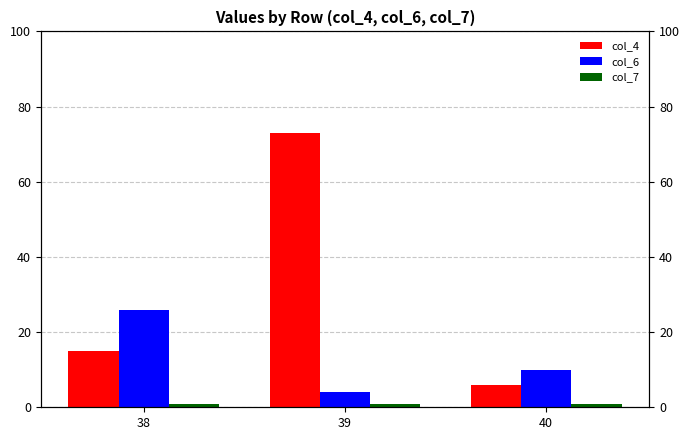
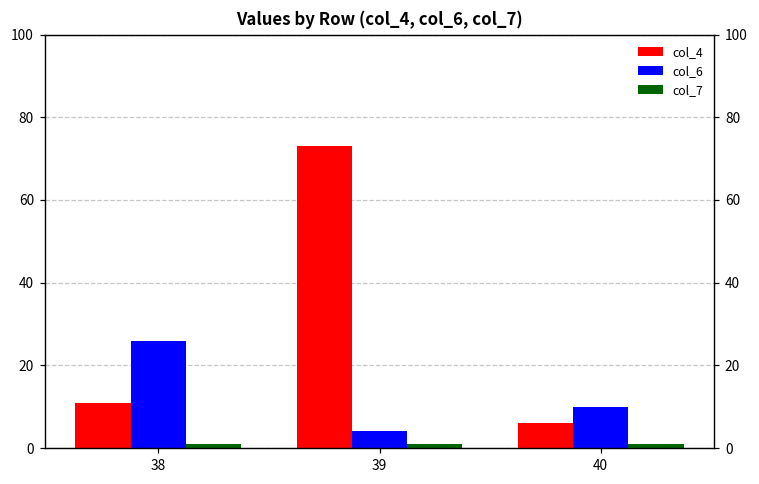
  {
    "col_4": {
-     "38": 15,
+     "38": 11,
      "39": 73,
      "40": 6
    },
    "col_6": {
      "38": 26,
      "39": 4,
      "40": 10
    },
    "col_7": {
      "38": 1,
      "39": 1,
      "40": 1
    }
  }
